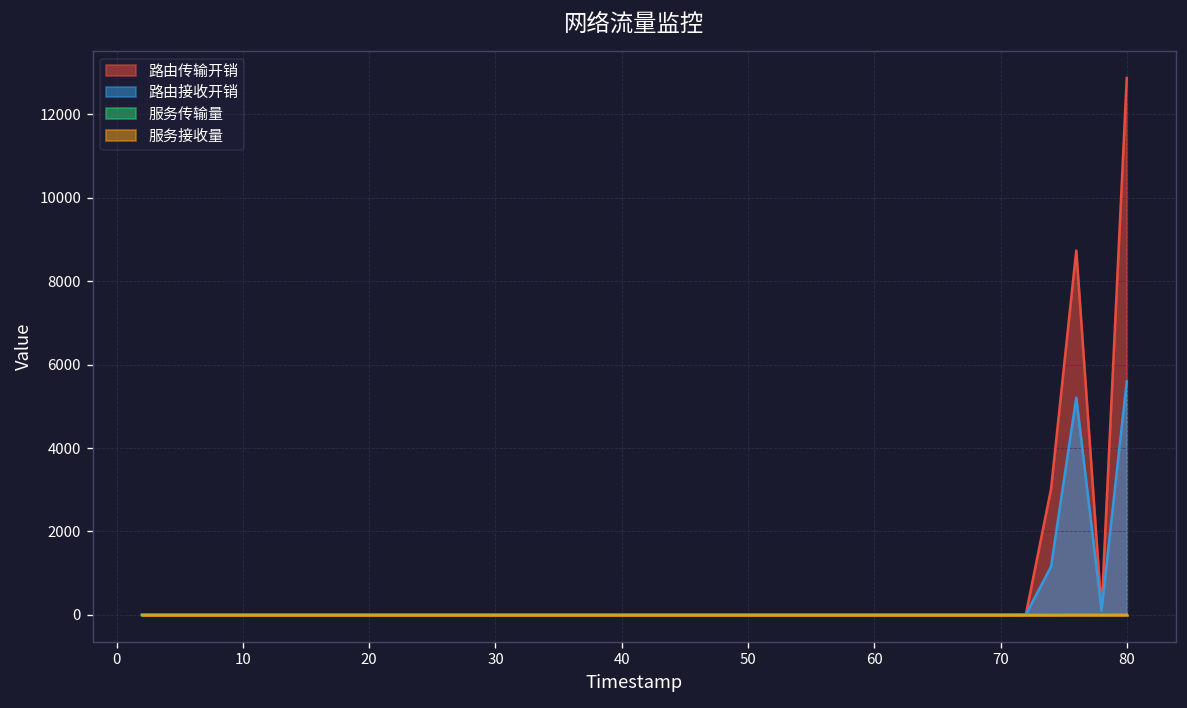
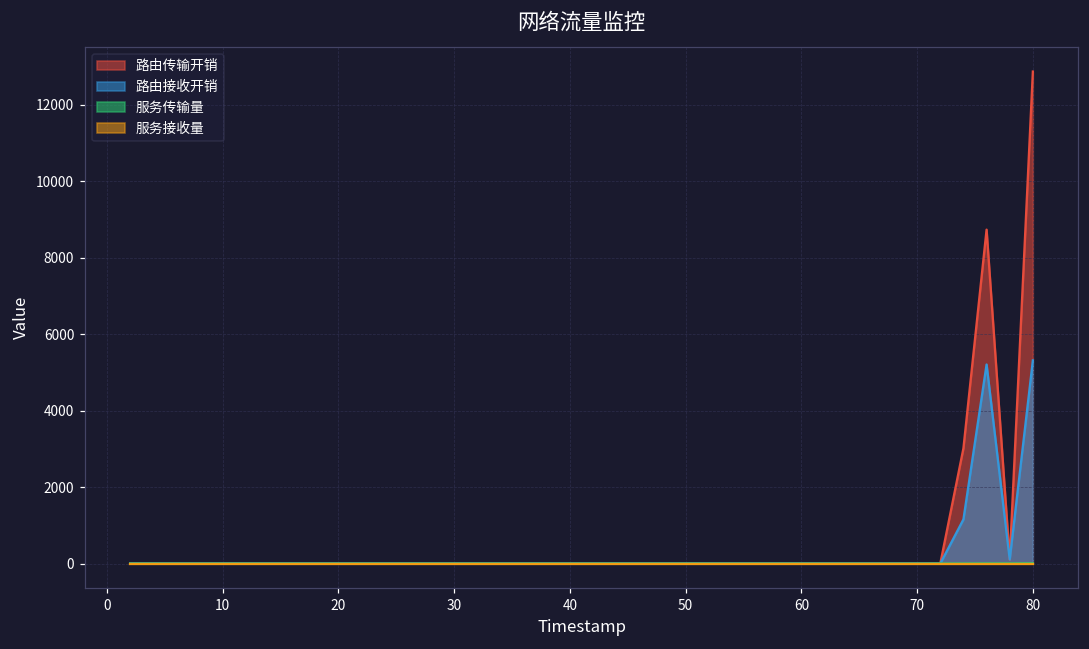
  {
    "路由传输开销": {
      "80": 12900
    },
    "路由接收开销": {
-     "80": 5600
+     "80": 5300
    },
    "服务接收量": {
      "80": 0
    }
  }
